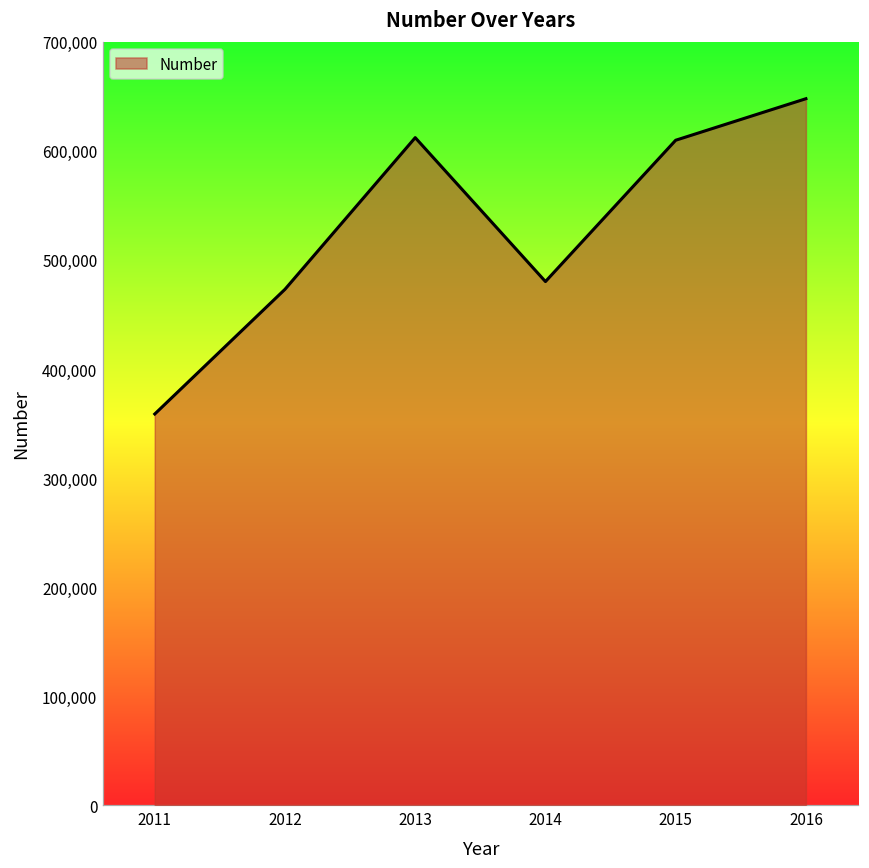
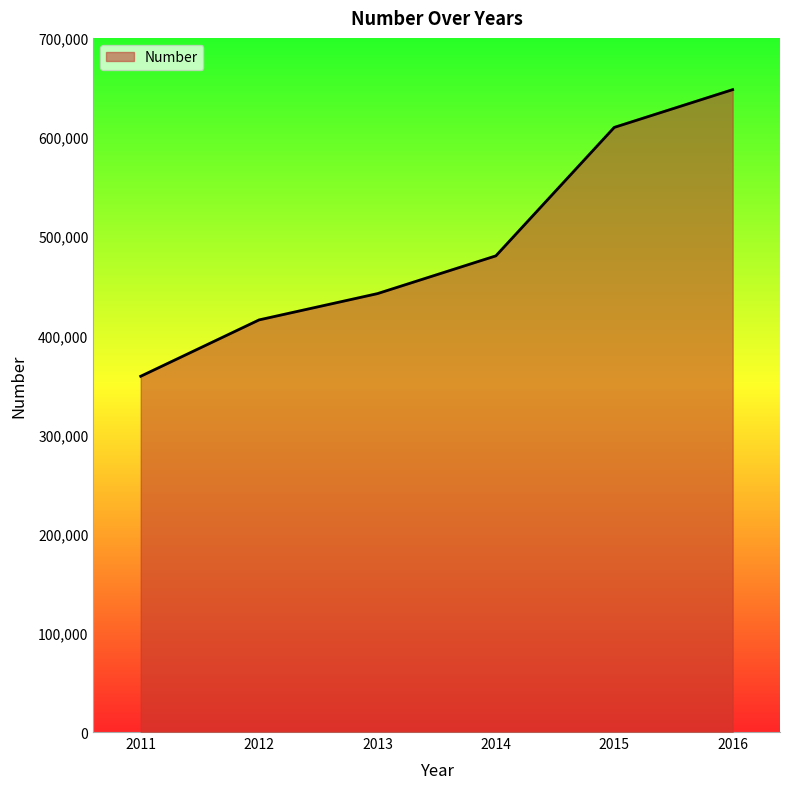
  {
    "2011": "360,000",
-   "2012": "470,000",
-   "2013": "610,000",
+   "2012": "420,000",
+   "2013": "440,000",
    "2014": "480,000",
    "2015": "610,000",
    "2016": "650,000"
  }
